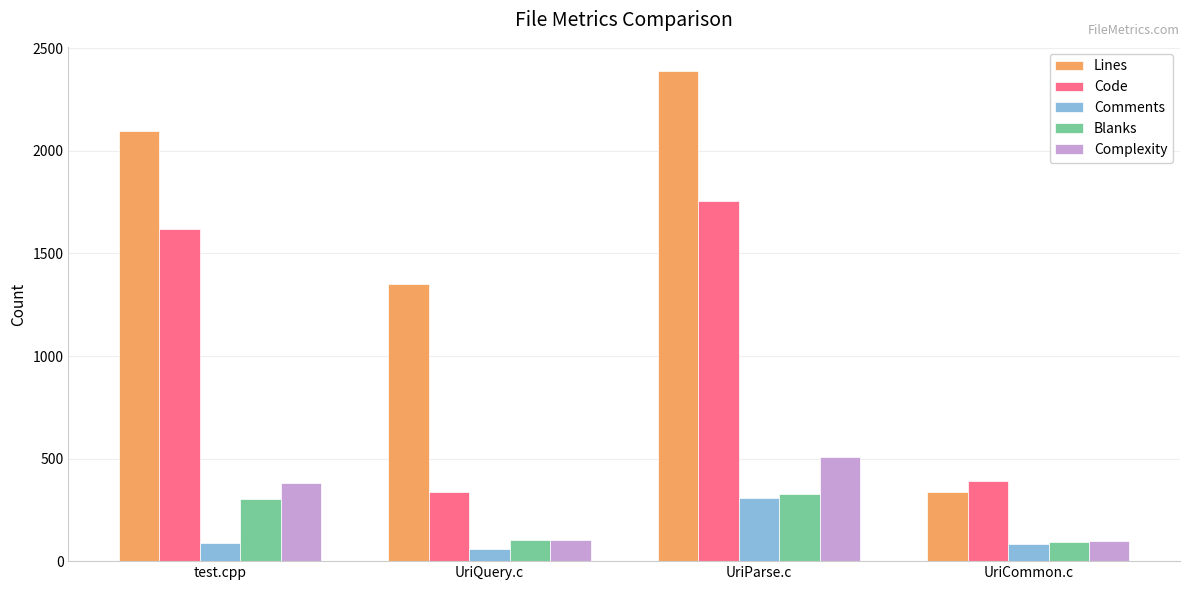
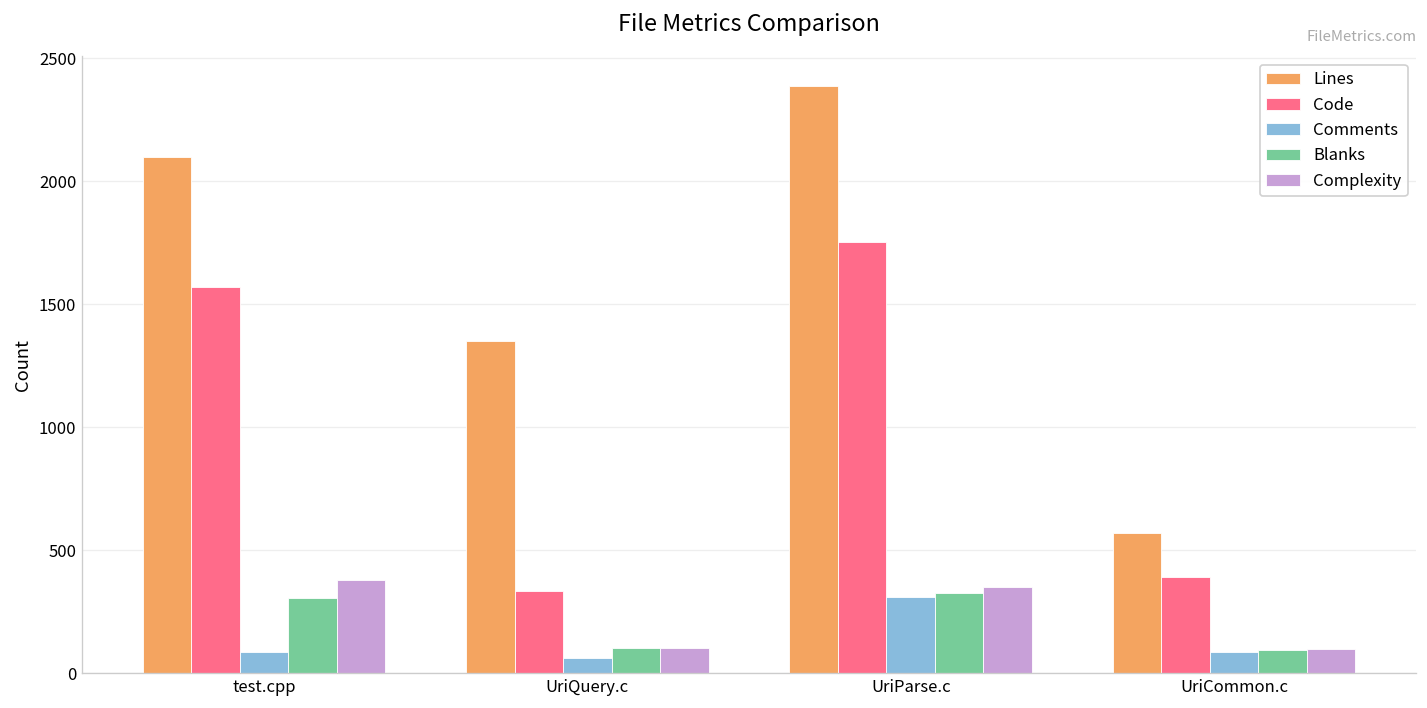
  {
    "Lines": {
      "test.cpp": 2100,
      "UriQuery.c": 1350,
      "UriParse.c": 2390,
-     "UriCommon.c": 340
+     "UriCommon.c": 570
    },
    "Code": {
-     "test.cpp": 1620,
+     "test.cpp": 1570,
      "UriQuery.c": 340,
      "UriParse.c": 1750,
      "UriCommon.c": 390
    },
    "Comments": {
      "test.cpp": 90,
      "UriQuery.c": 60,
      "UriParse.c": 310,
      "UriCommon.c": 90
    },
    "Blanks": {
      "test.cpp": 310,
      "UriQuery.c": 100,
      "UriParse.c": 330,
      "UriCommon.c": 90
    },
    "Complexity": {
      "test.cpp": 380,
      "UriQuery.c": 100,
-     "UriParse.c": 510,
+     "UriParse.c": 350,
      "UriCommon.c": 100
    }
  }
